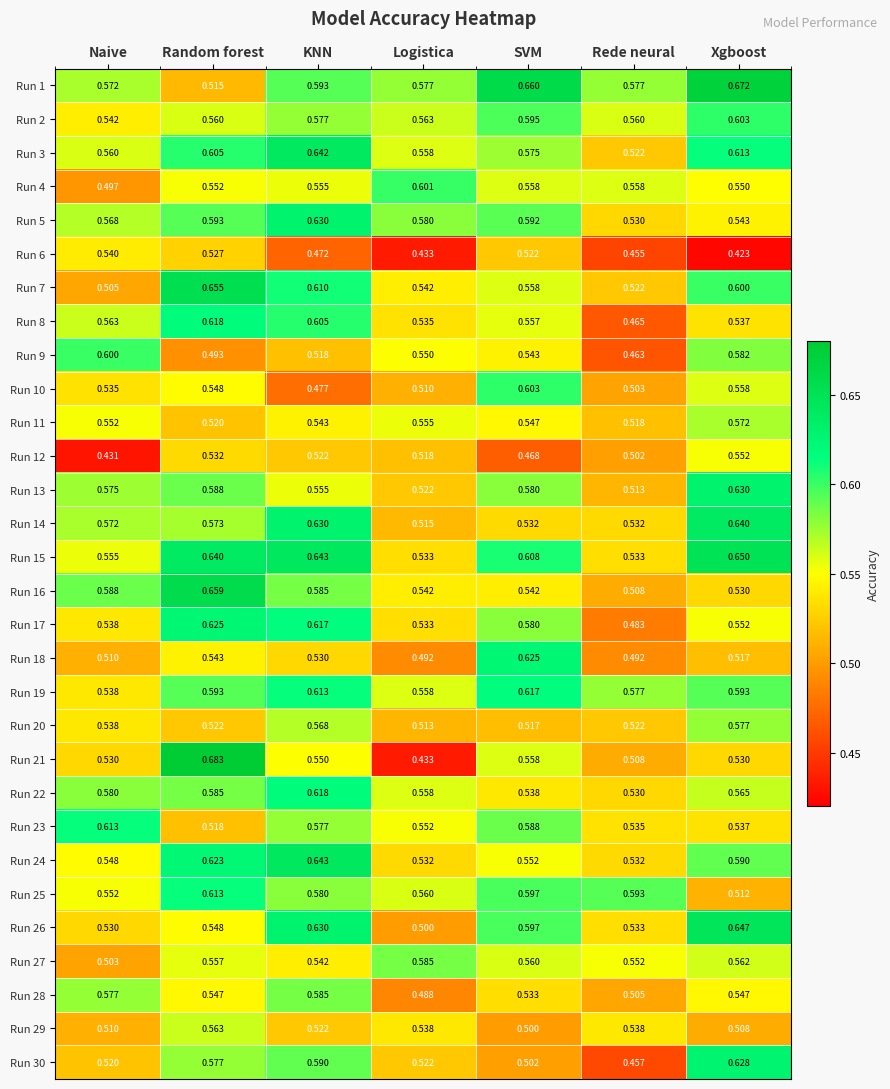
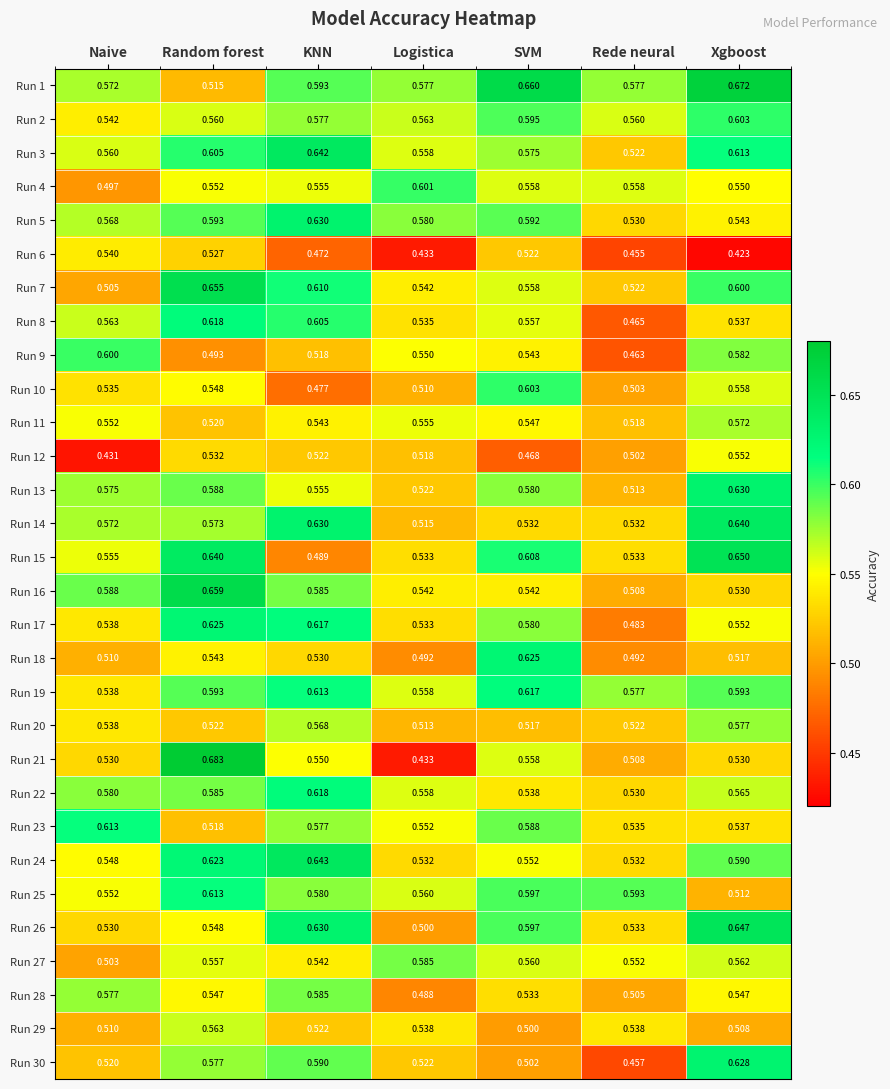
  {
    "Run 15": {
      "Naive": 0.555,
      "Random forest": 0.640,
-     "KNN": 0.643,
+     "KNN": 0.489,
      "Logistica": 0.533,
      "SVM": 0.608,
      "Rede neural": 0.533,
      "Xgboost": 0.650
    }
  }
